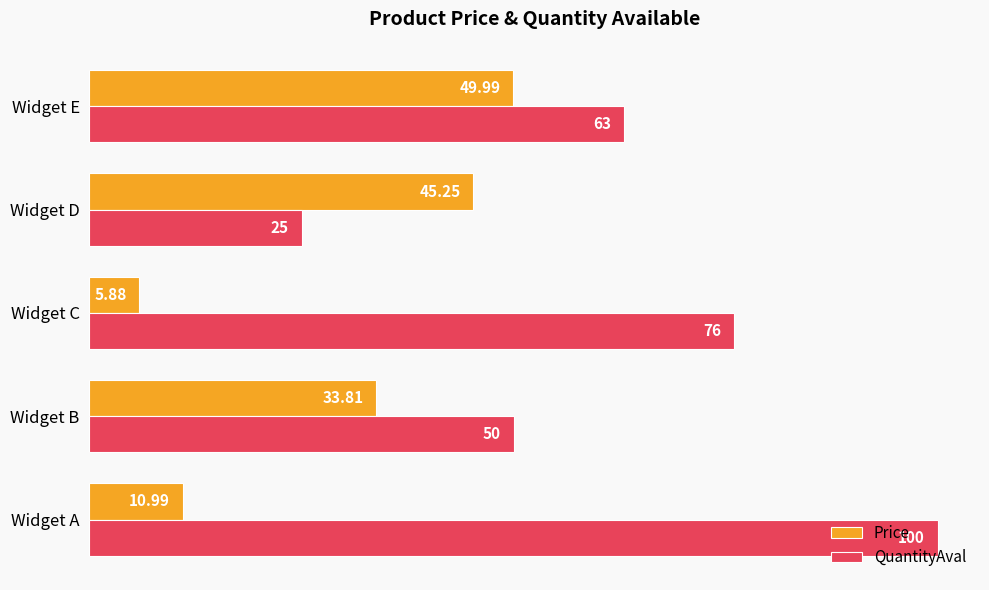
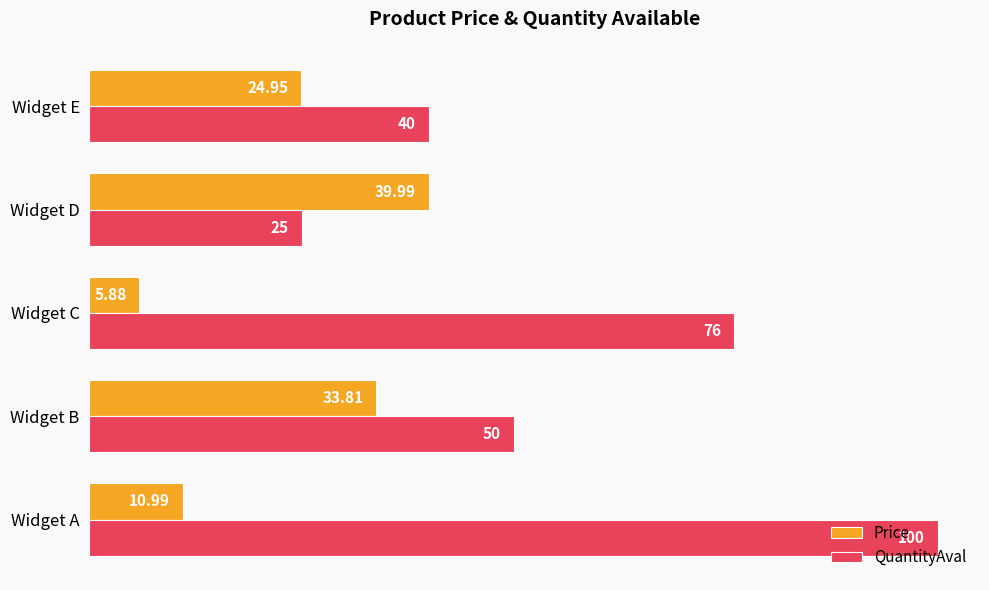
  {
    "Price": {
-     "Widget E": 49.99,
-     "Widget D": 45.25,
+     "Widget E": 24.95,
+     "Widget D": 39.99,
      "Widget C": 5.88,
      "Widget B": 33.81,
      "Widget A": 10.99
    },
    "QuantityAval": {
-     "Widget E": 63,
+     "Widget E": 40,
      "Widget D": 25,
      "Widget C": 76,
      "Widget B": 50,
      "Widget A": 100
    }
  }
